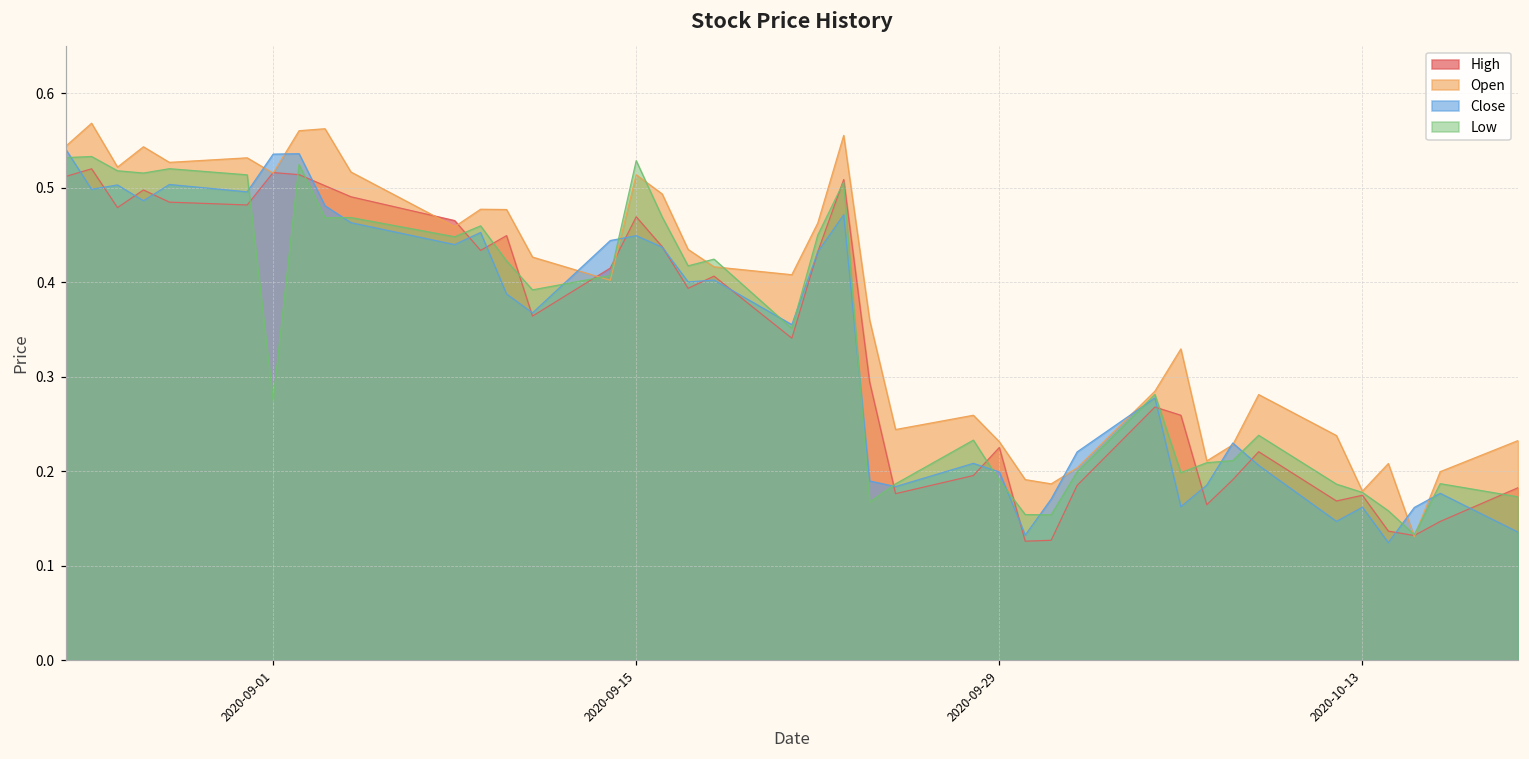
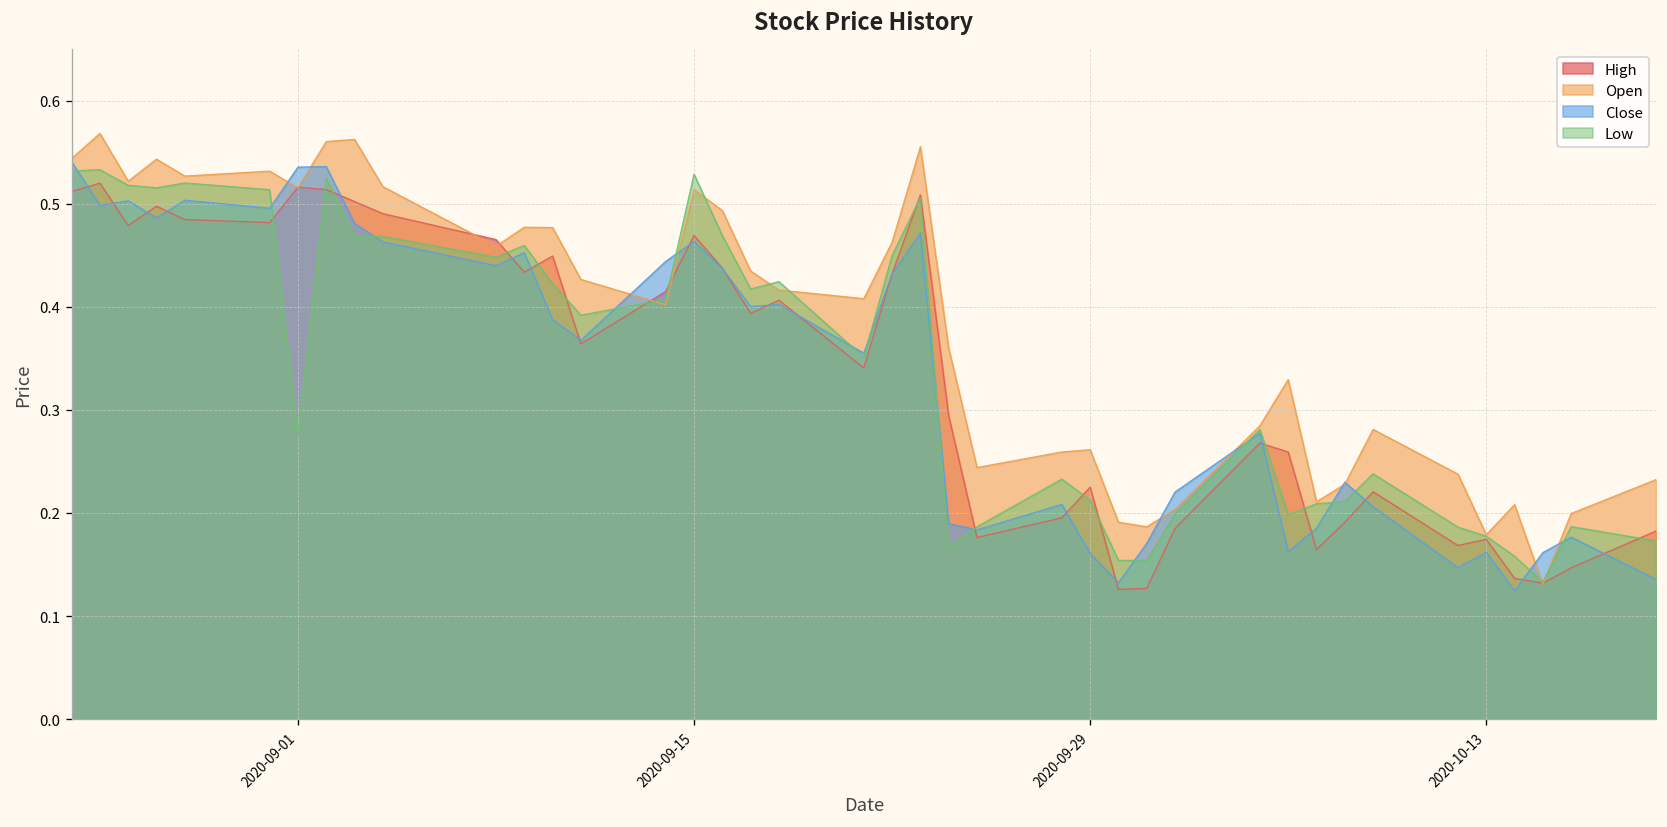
  {
    "High": {
      "2020-09-15": 0.47,
      "2020-09-29": 0.23,
      "2020-10-13": 0.17
    },
    "Open": {
      "2020-09-15": 0.51,
-     "2020-09-29": 0.23
+     "2020-09-29": 0.26
    },
    "Close": {
      "2020-09-01": 0.54,
-     "2020-09-15": 0.45,
-     "2020-09-29": 0.20,
+     "2020-09-15": 0.46,
+     "2020-09-29": 0.16,
      "2020-10-13": 0.16
    },
    "Low": {
      "2020-09-01": 0.27,
      "2020-09-15": 0.53,
-     "2020-09-29": 0.19
+     "2020-09-29": 0.21
    }
  }
